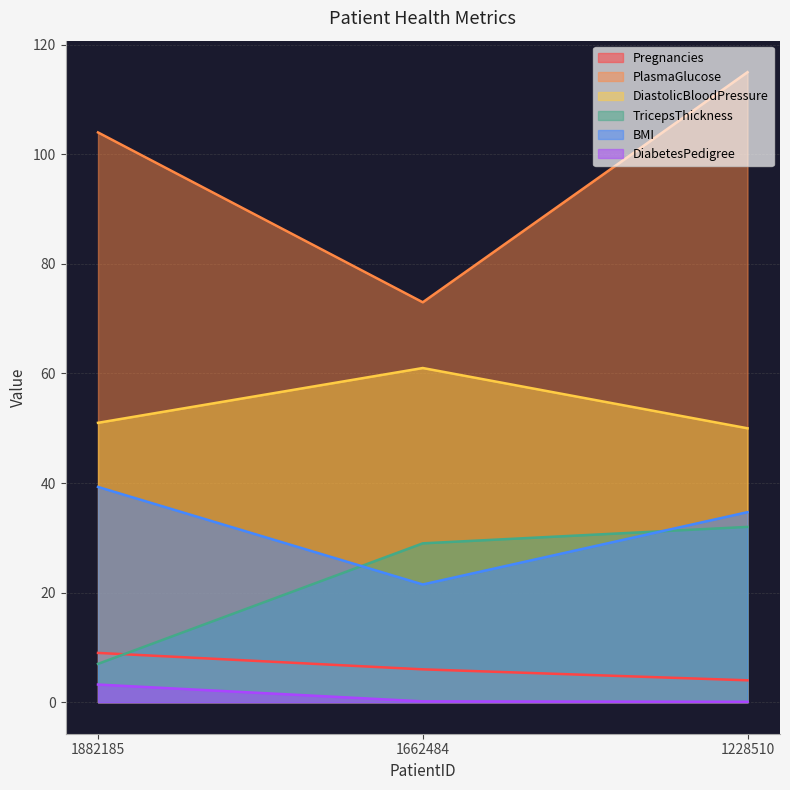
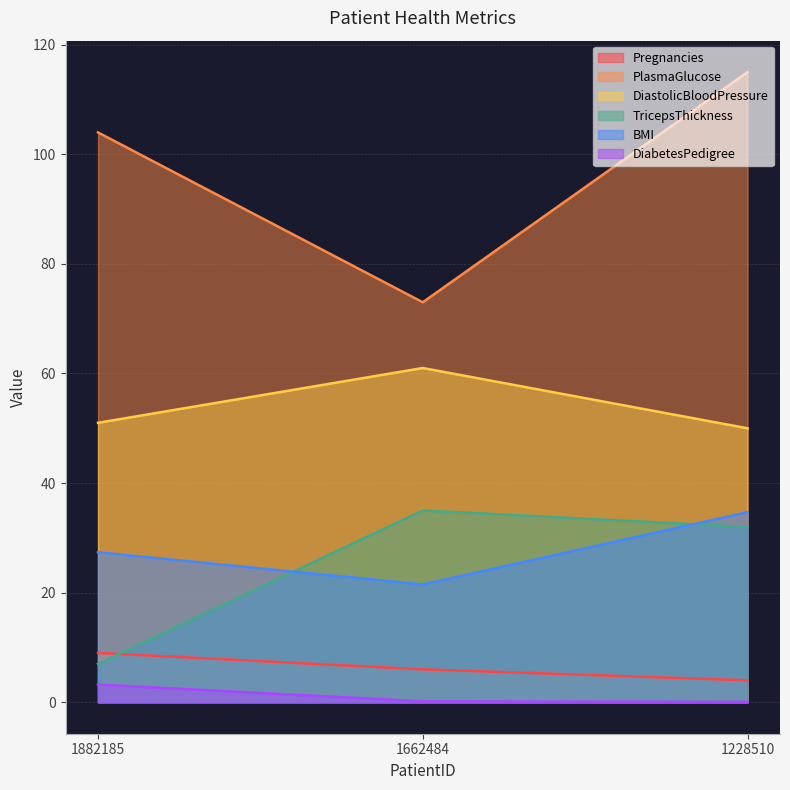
  {
    "TricepsThickness": {
      "1882185": 7,
-     "1662484": 29,
+     "1662484": 35,
      "1228510": 32
    },
    "BMI": {
-     "1882185": 39,
+     "1882185": 27,
      "1662484": 21,
      "1228510": 35
    },
    "DiabetesPedigree": {
      "1882185": 3,
      "1662484": 0,
      "1228510": 0
    }
  }
